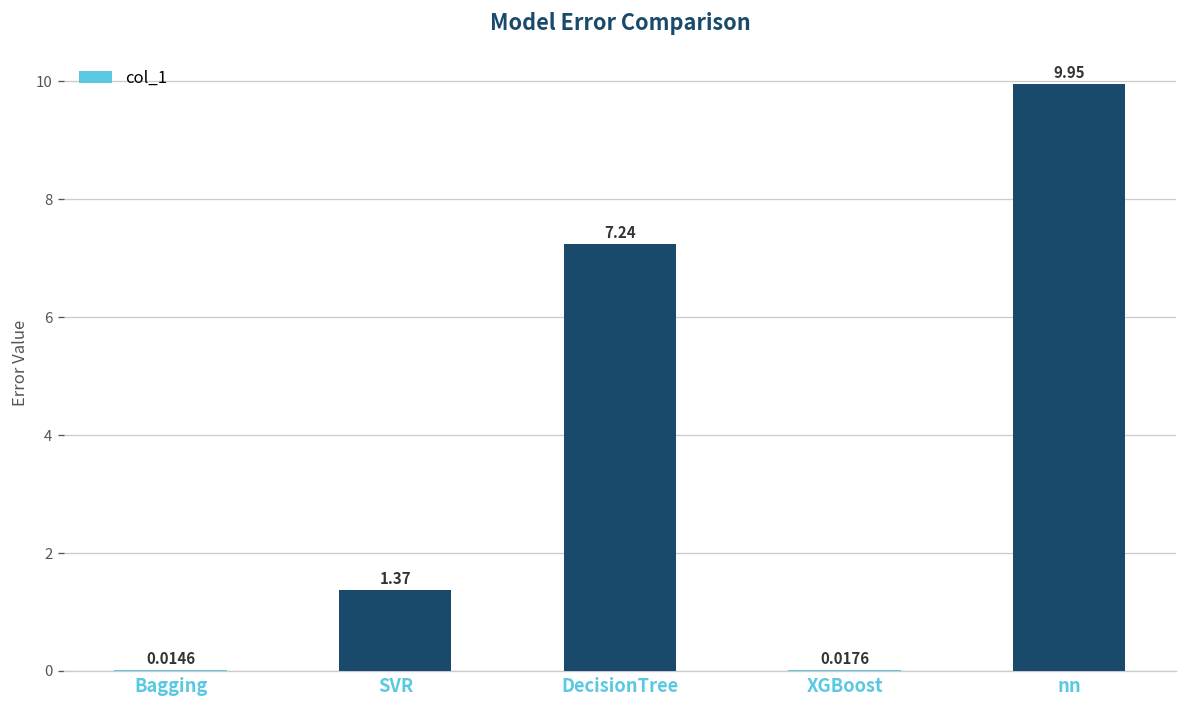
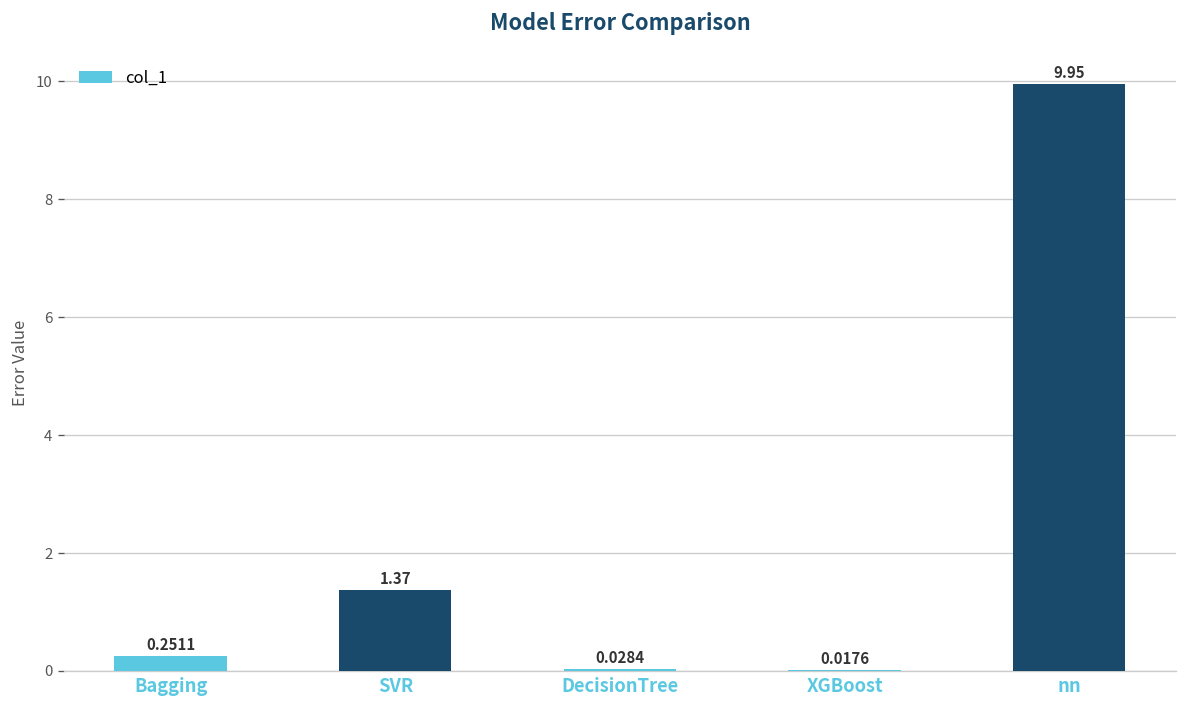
  {
-   "Bagging": 0.0146,
+   "Bagging": 0.2511,
    "SVR": 1.37,
-   "DecisionTree": 7.24,
+   "DecisionTree": 0.0284,
    "XGBoost": 0.0176,
    "nn": 9.95
  }
